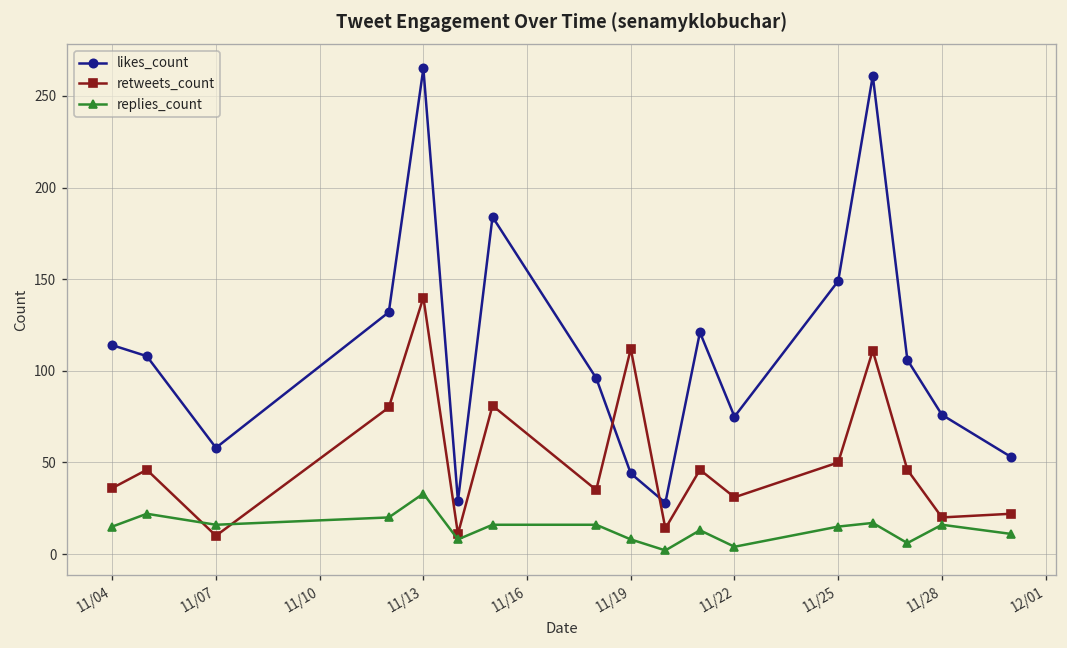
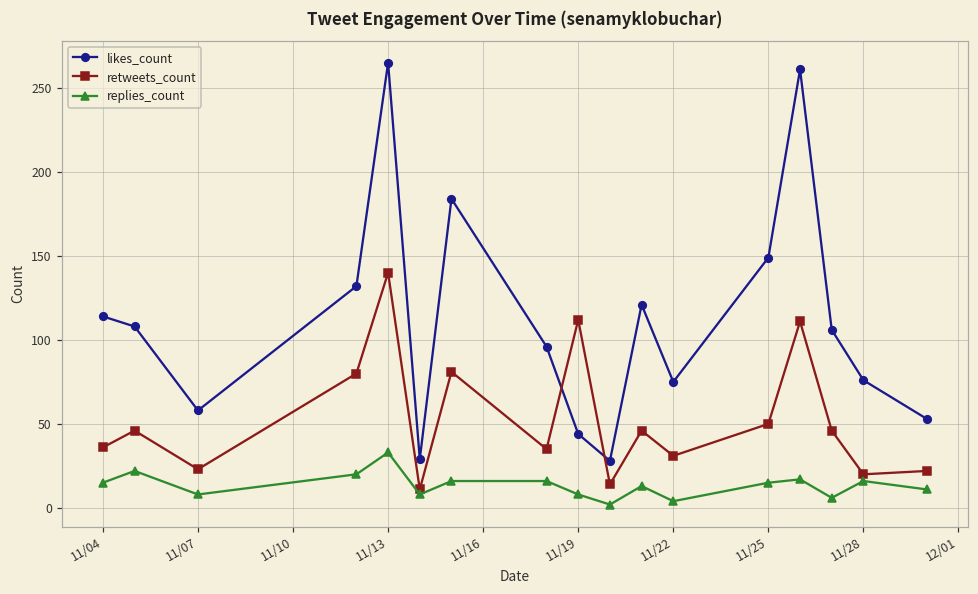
  {
    "likes_count": {
      "11/04": 114,
      "11/07": 58,
      "11/13": 265,
      "11/19": 44,
      "11/22": 75,
      "11/25": 149,
      "11/28": 76
    },
    "retweets_count": {
      "11/04": 36,
-     "11/07": 10,
+     "11/07": 23,
      "11/13": 140,
      "11/19": 112,
      "11/22": 31,
      "11/25": 50,
      "11/28": 20
    },
    "replies_count": {
      "11/04": 15,
-     "11/07": 16,
+     "11/07": 8,
      "11/13": 33,
      "11/19": 8,
      "11/22": 4,
      "11/25": 15,
      "11/28": 16
    }
  }
